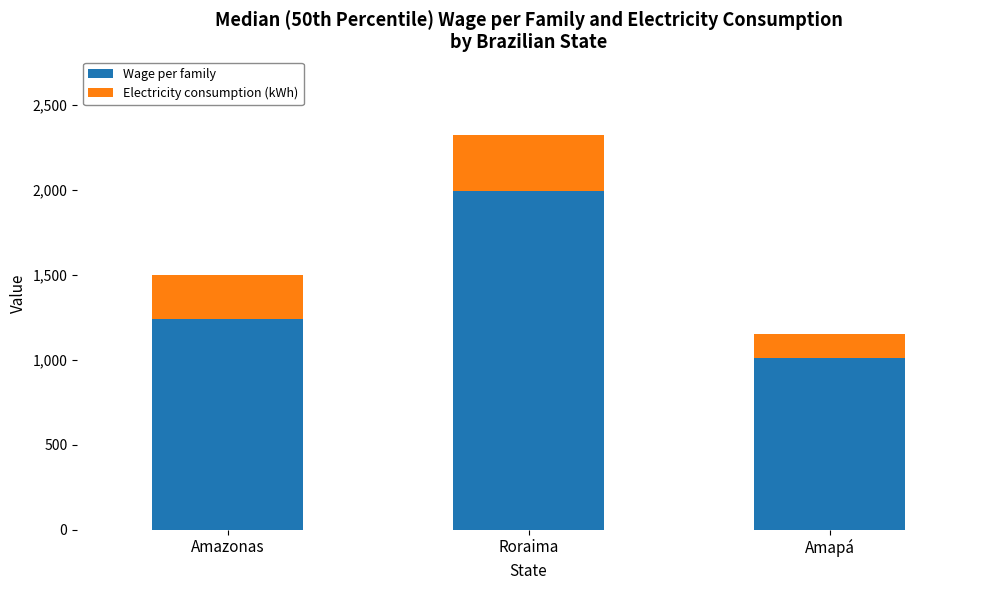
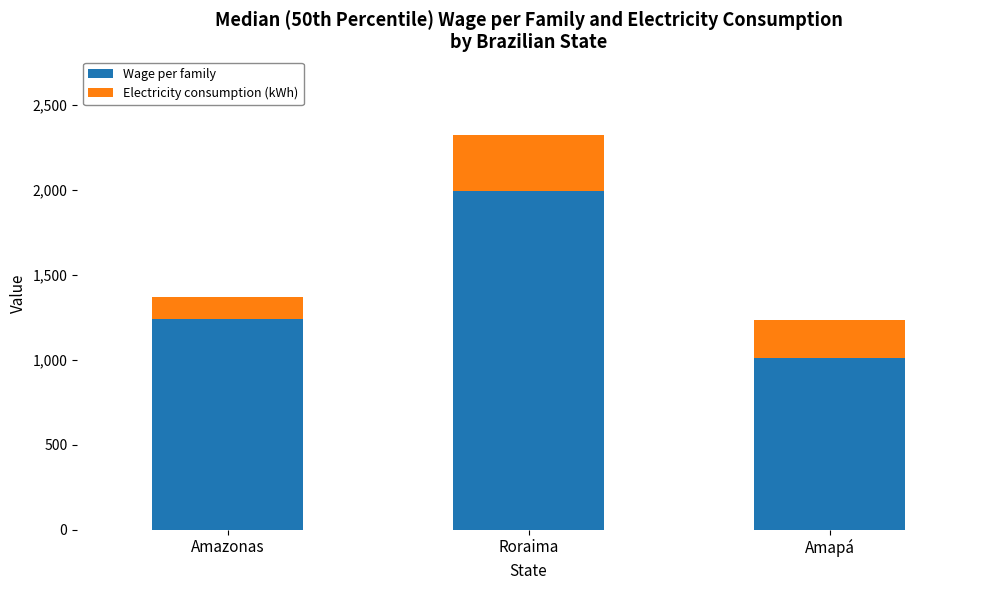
  {
    "Wage per family": {
      "Amazonas": "1,240",
      "Roraima": "1,990",
      "Amapá": "1,010"
    },
    "Electricity consumption (kWh)": {
-     "Amazonas": "260",
+     "Amazonas": "130",
      "Roraima": "330",
-     "Amapá": "140"
+     "Amapá": "220"
    }
  }
